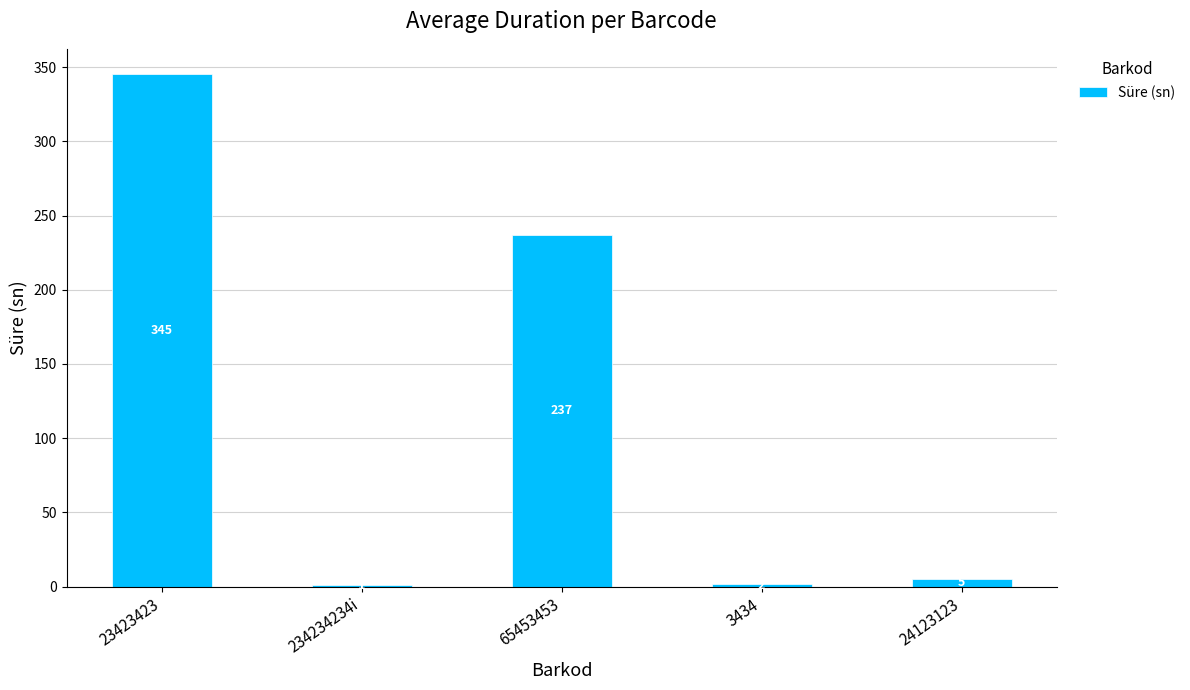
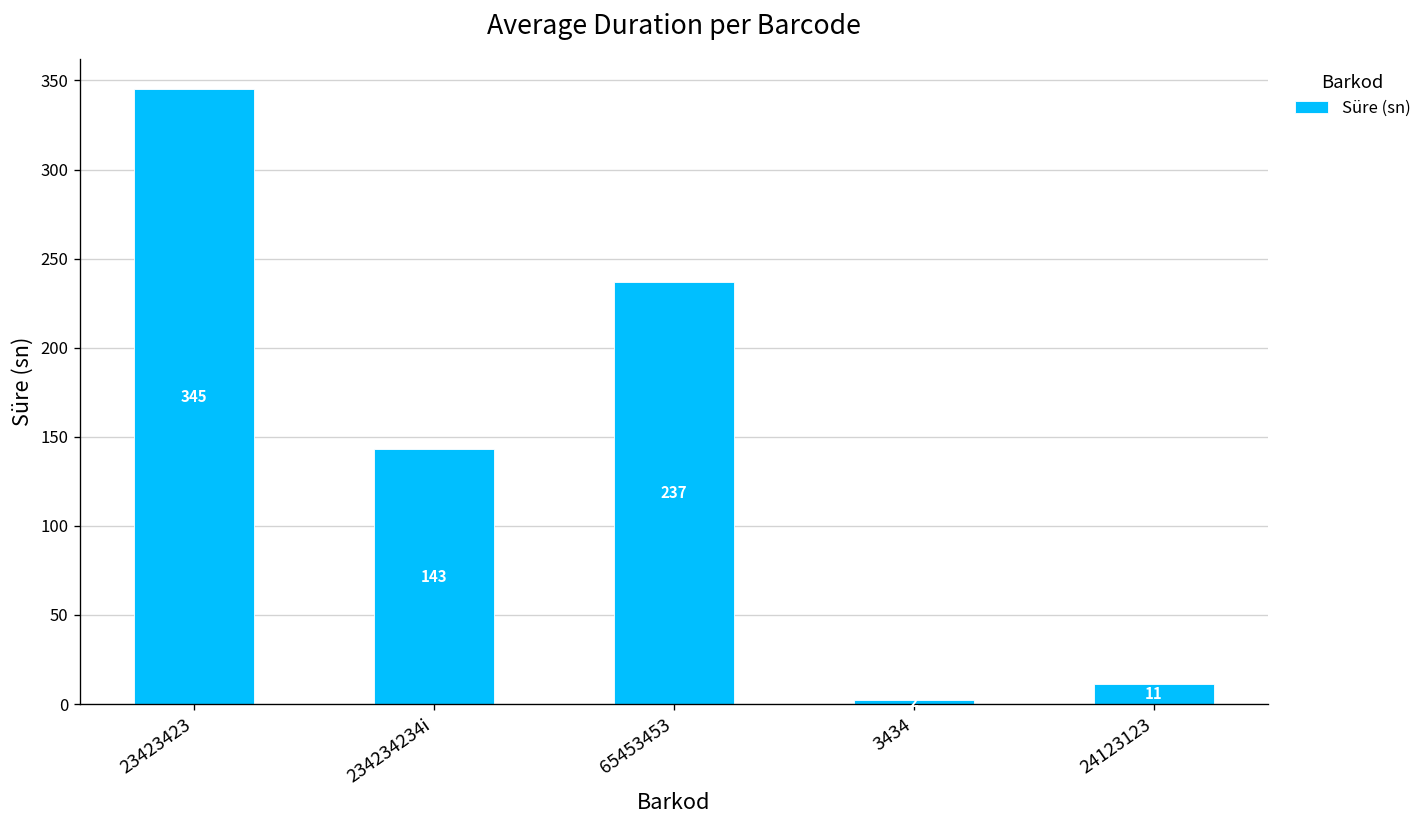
  {
    "23423423": 345,
-   "234234234i": 1,
+   "234234234i": 143,
    "65453453": 237,
-   "24123123": 5
+   "24123123": 11
  }
